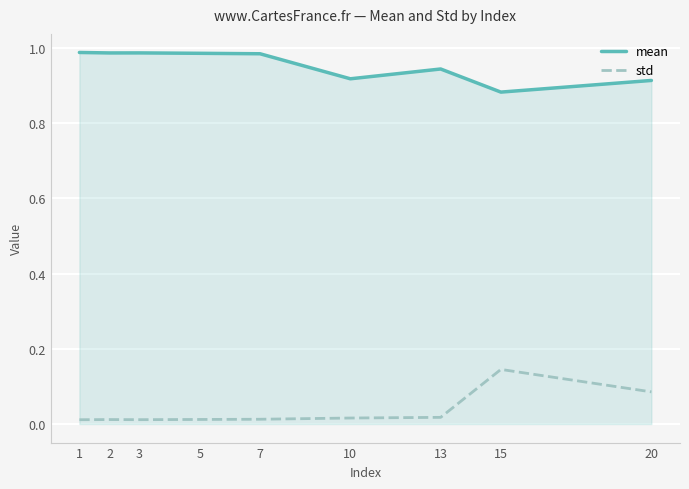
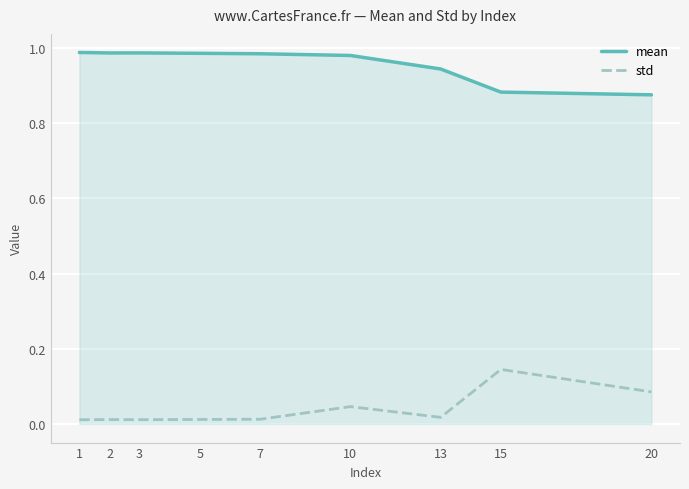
  {
    "mean": {
      "1": 0.99,
      "2": 0.99,
      "3": 0.99,
      "5": 0.99,
      "7": 0.98,
-     "10": 0.92,
+     "10": 0.98,
      "13": 0.94,
      "15": 0.88,
-     "20": 0.91
+     "20": 0.88
    },
    "std": {
      "1": 0.01,
      "2": 0.01,
      "3": 0.01,
      "5": 0.01,
      "7": 0.01,
-     "10": 0.02,
+     "10": 0.05,
      "13": 0.02,
      "15": 0.15,
      "20": 0.09
    }
  }
